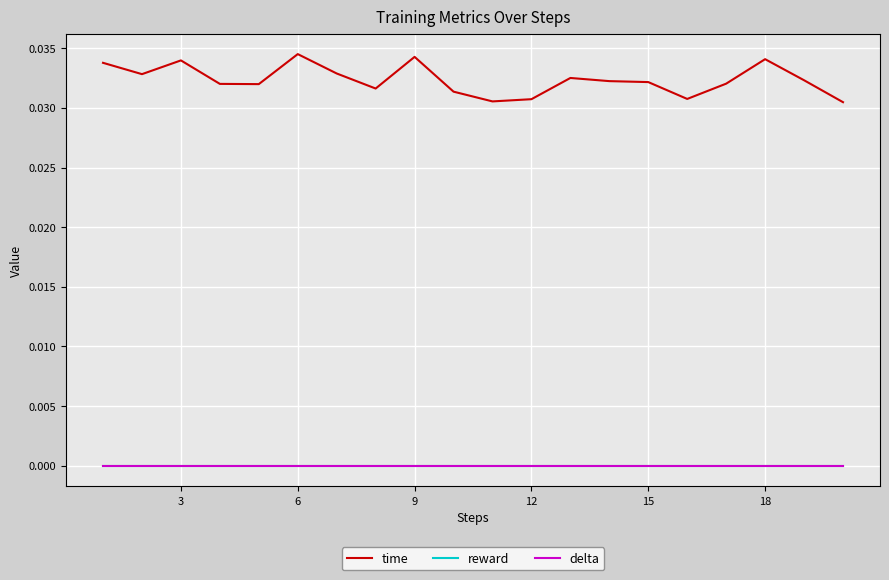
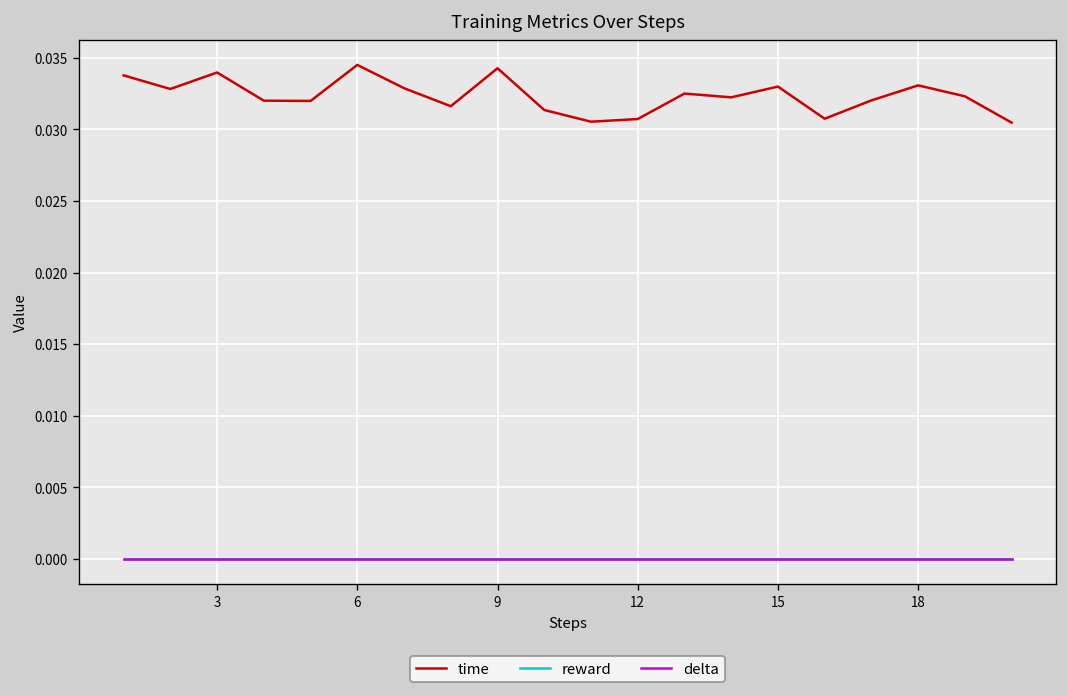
  {
    "time": {
      "3": 0.0340,
      "6": 0.0345,
      "9": 0.0343,
      "12": 0.0307,
-     "15": 0.0322,
-     "18": 0.0341
+     "15": 0.0330,
+     "18": 0.0331
    },
    "delta": {
      "3": 0.0000,
      "6": 0.0000,
      "9": 0.0000,
      "12": 0.0000,
      "15": 0.0000,
      "18": 0.0000
    }
  }
